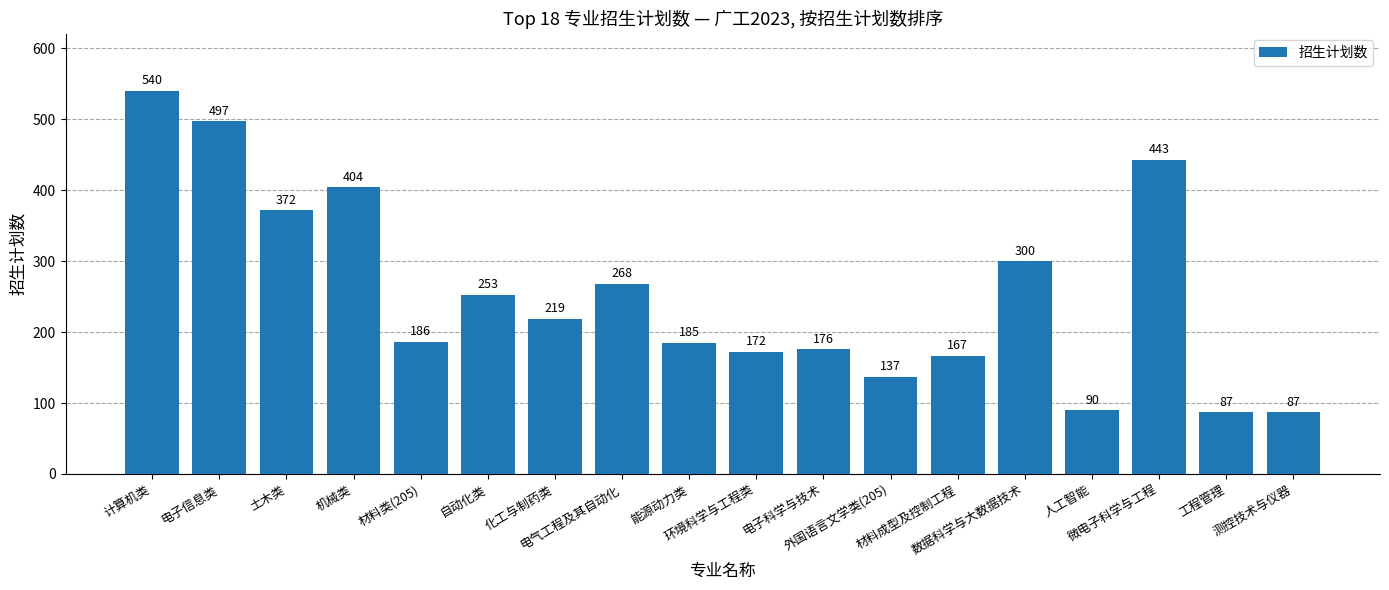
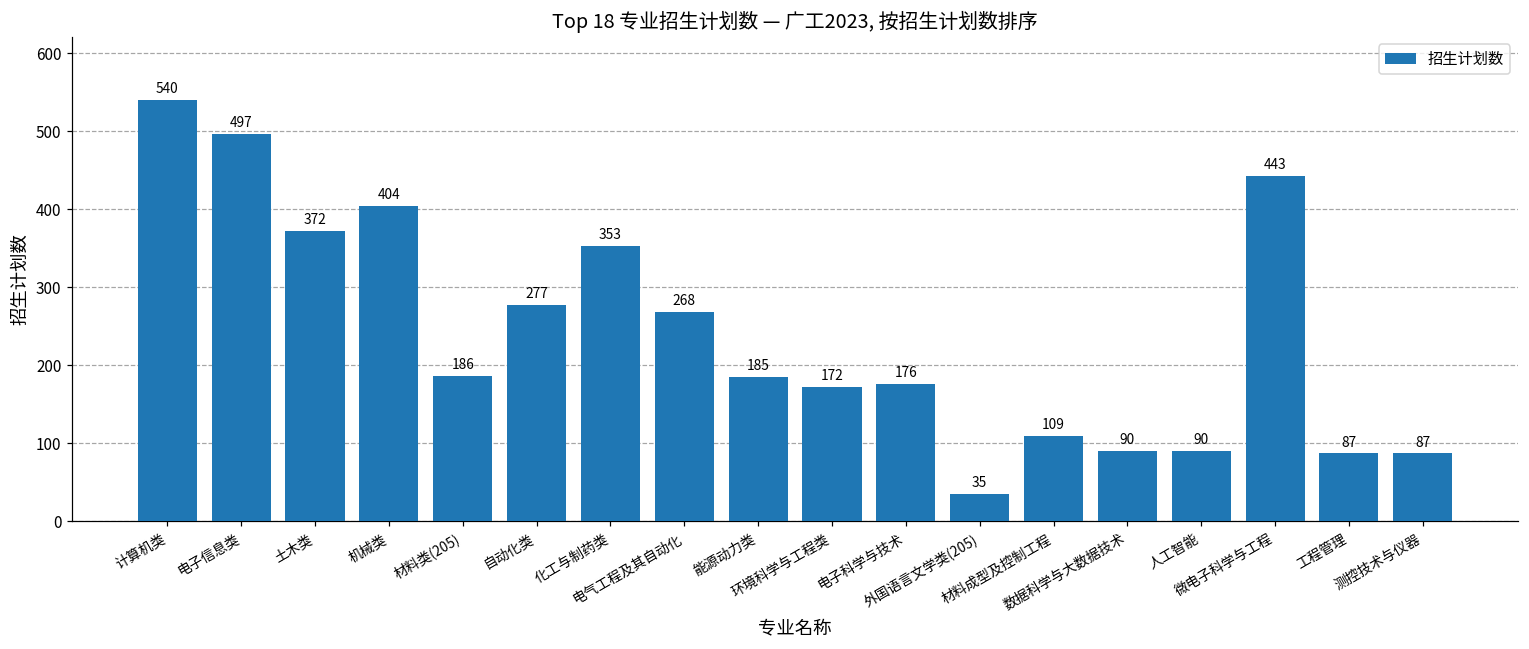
  {
    "计算机类": 540,
    "电子信息类": 497,
    "土木类": 372,
    "机械类": 404,
    "材料类(205)": 186,
-   "自动化类": 253,
-   "化工与制药类": 219,
+   "自动化类": 277,
+   "化工与制药类": 353,
    "电气工程及其自动化": 268,
    "能源动力类": 185,
    "环境科学与工程类": 172,
    "电子科学与技术": 176,
-   "外国语言文学类(205)": 137,
-   "材料成型及控制工程": 167,
-   "数据科学与大数据技术": 300,
+   "外国语言文学类(205)": 35,
+   "材料成型及控制工程": 109,
+   "数据科学与大数据技术": 90,
    "人工智能": 90,
    "微电子科学与工程": 443,
    "工程管理": 87,
    "测控技术与仪器": 87
  }
